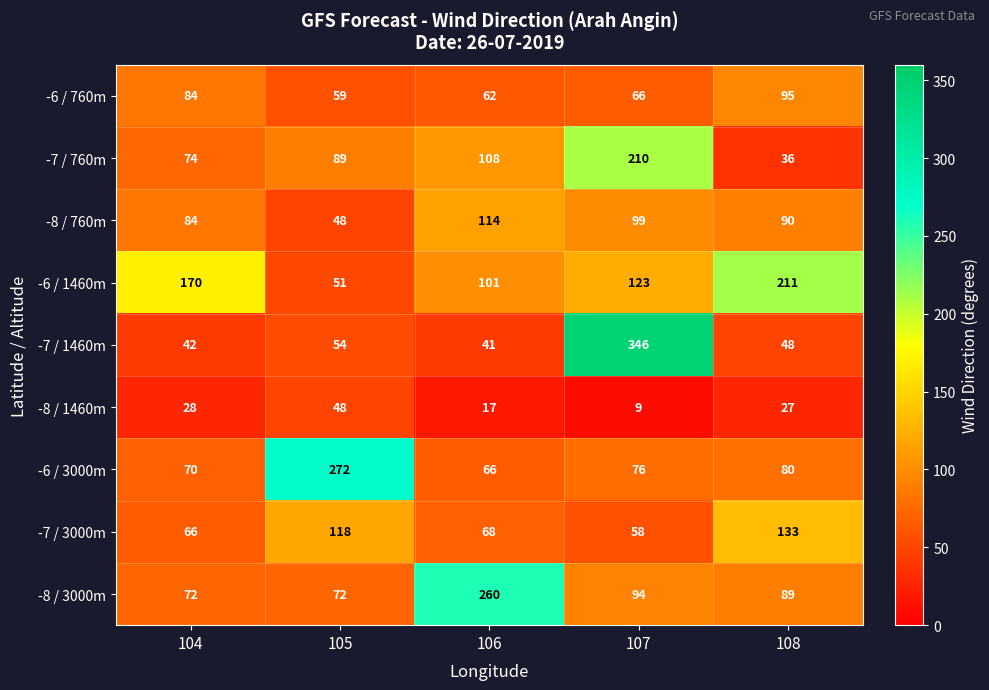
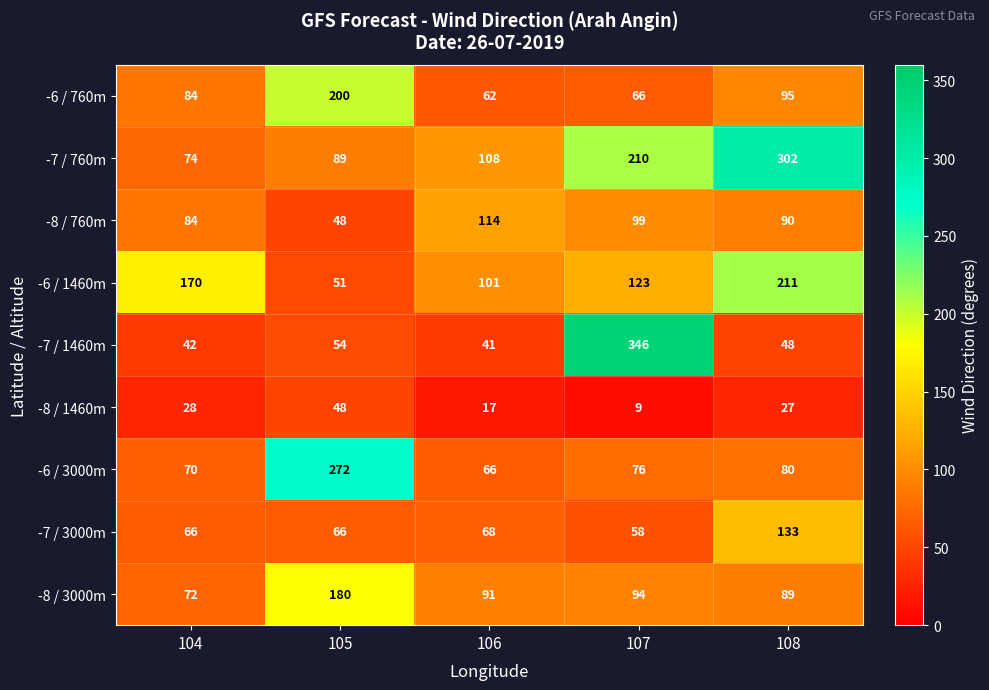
  {
    "-6 / 760m": {
      "104": 84,
-     "105": 59,
+     "105": 200,
      "106": 62,
      "107": 66,
      "108": 95
    },
    "-7 / 760m": {
      "104": 74,
      "105": 89,
      "106": 108,
      "107": 210,
-     "108": 36
+     "108": 302
    },
    "-8 / 760m": {
      "104": 84,
      "105": 48,
      "106": 114,
      "107": 99,
      "108": 90
    },
    "-6 / 1460m": {
      "104": 170,
      "105": 51,
      "106": 101,
      "107": 123,
      "108": 211
    },
    "-7 / 1460m": {
      "104": 42,
      "105": 54,
      "106": 41,
      "107": 346,
      "108": 48
    },
    "-8 / 1460m": {
      "104": 28,
      "105": 48,
      "106": 17,
      "107": 9,
      "108": 27
    },
    "-6 / 3000m": {
      "104": 70,
      "105": 272,
      "106": 66,
      "107": 76,
      "108": 80
    },
    "-7 / 3000m": {
      "104": 66,
-     "105": 118,
+     "105": 66,
      "106": 68,
      "107": 58,
      "108": 133
    },
    "-8 / 3000m": {
      "104": 72,
-     "105": 72,
-     "106": 260,
+     "105": 180,
+     "106": 91,
      "107": 94,
      "108": 89
    }
  }
